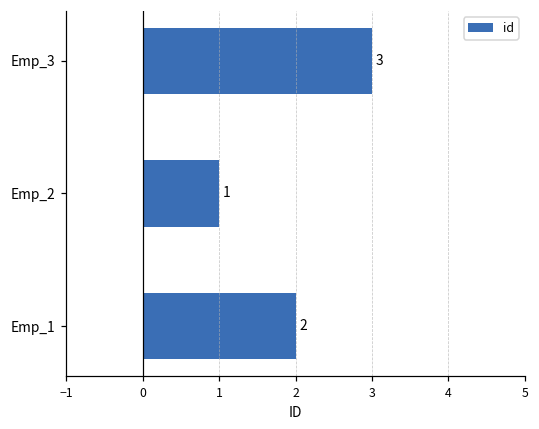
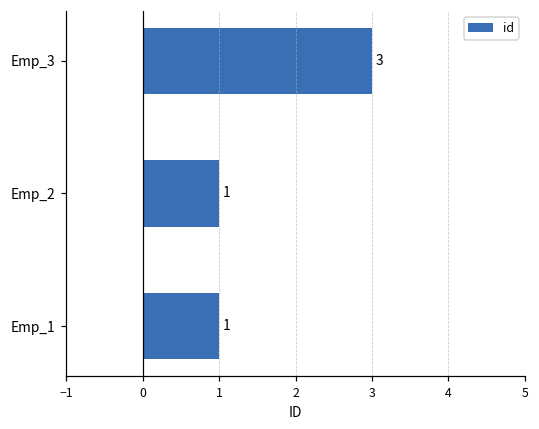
  {
    "Emp_3": 3,
    "Emp_2": 1,
-   "Emp_1": 2
+   "Emp_1": 1
  }
